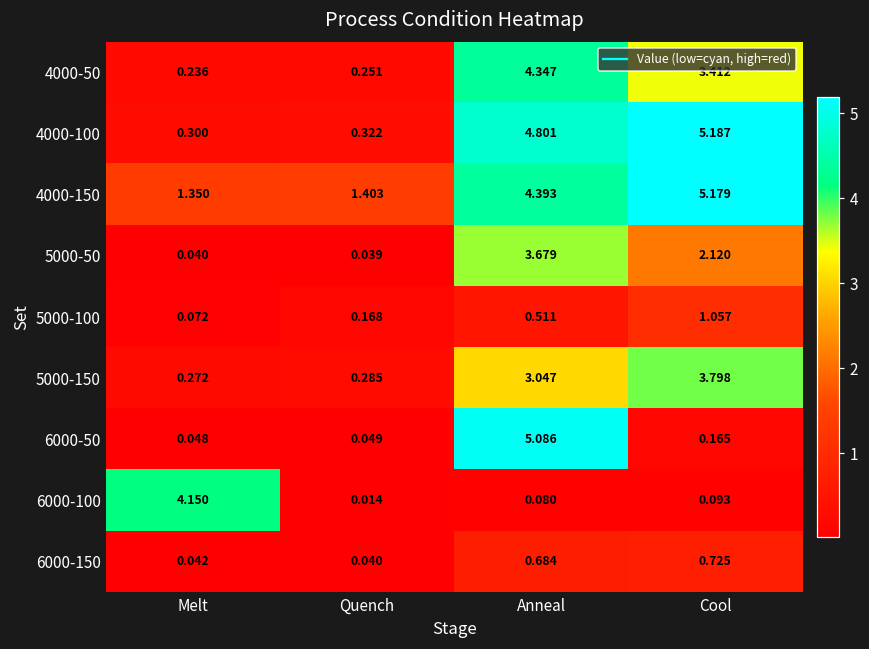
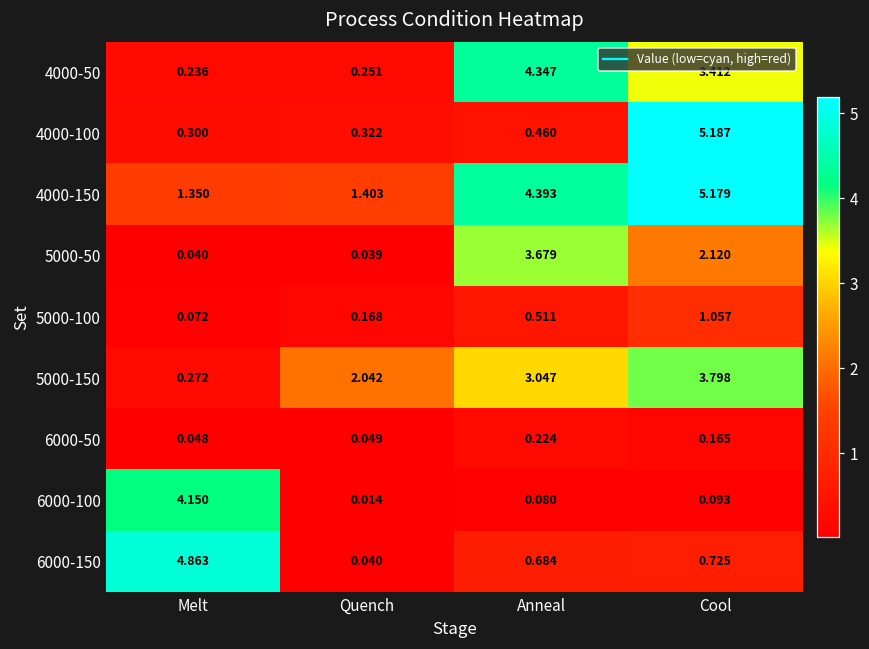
  {
    "4000-50": {
      "Melt": 0.236,
      "Quench": 0.251,
      "Anneal": 4.347
    },
    "4000-100": {
      "Melt": 0.300,
      "Quench": 0.322,
-     "Anneal": 4.801,
+     "Anneal": 0.460,
      "Cool": 5.187
    },
    "4000-150": {
      "Melt": 1.350,
      "Quench": 1.403,
      "Anneal": 4.393,
      "Cool": 5.179
    },
    "5000-50": {
      "Melt": 0.040,
      "Quench": 0.039,
      "Anneal": 3.679,
      "Cool": 2.120
    },
    "5000-100": {
      "Melt": 0.072,
      "Quench": 0.168,
      "Anneal": 0.511,
      "Cool": 1.057
    },
    "5000-150": {
      "Melt": 0.272,
-     "Quench": 0.285,
+     "Quench": 2.042,
      "Anneal": 3.047,
      "Cool": 3.798
    },
    "6000-50": {
      "Melt": 0.048,
      "Quench": 0.049,
-     "Anneal": 5.086,
+     "Anneal": 0.224,
      "Cool": 0.165
    },
    "6000-100": {
      "Melt": 4.150,
      "Quench": 0.014,
      "Anneal": 0.080,
      "Cool": 0.093
    },
    "6000-150": {
-     "Melt": 0.042,
+     "Melt": 4.863,
      "Quench": 0.040,
      "Anneal": 0.684,
      "Cool": 0.725
    }
  }
